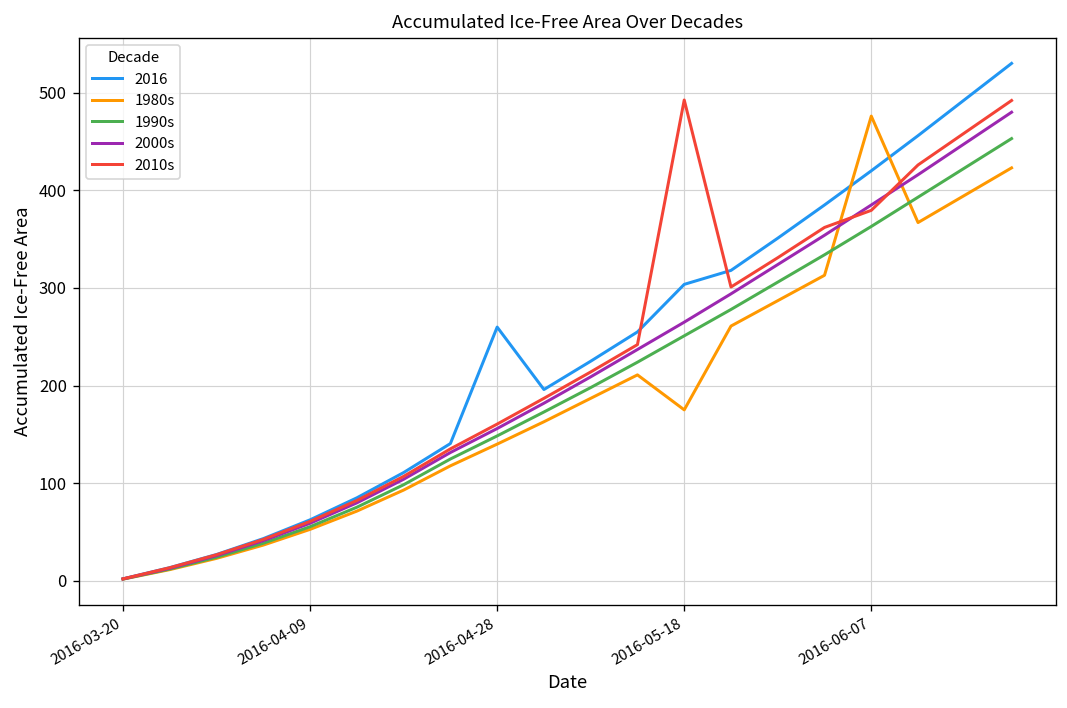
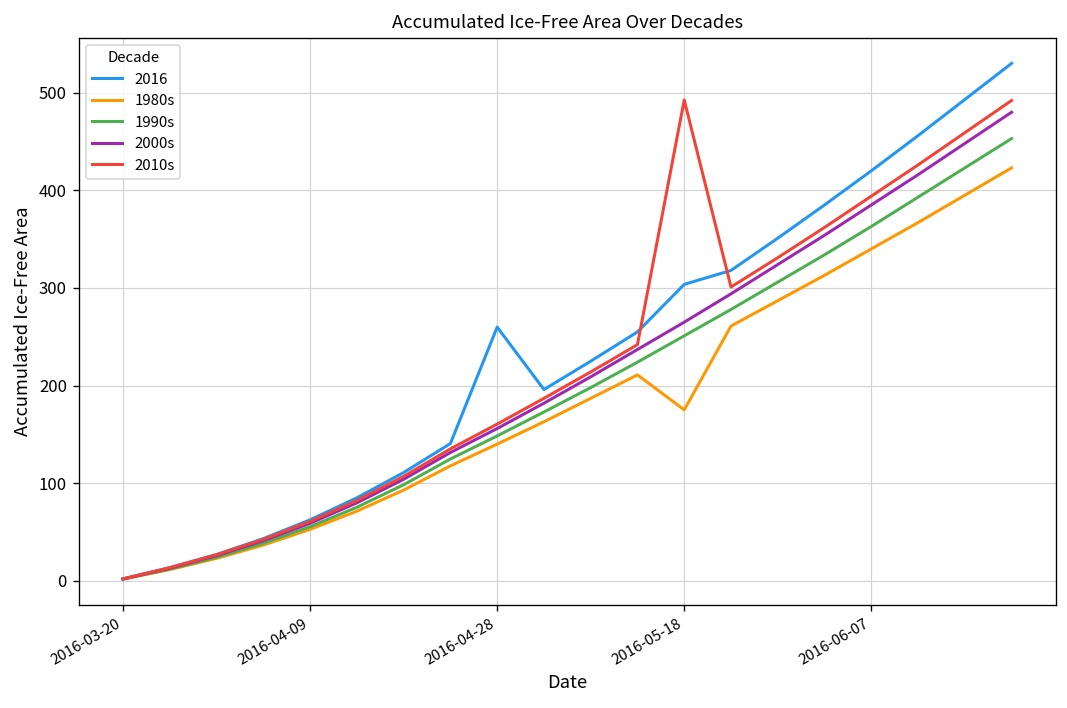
  {
    "2016": {
      "2016-04-28": 260,
      "2016-05-18": 300,
      "2016-06-07": 420
    },
    "1980s": {
      "2016-04-28": 140,
      "2016-05-18": 180,
-     "2016-06-07": 480
+     "2016-06-07": 340
    },
    "1990s": {
      "2016-04-28": 150,
      "2016-05-18": 250,
      "2016-06-07": 360
    },
    "2000s": {
      "2016-04-28": 160,
      "2016-05-18": 270,
      "2016-06-07": 390
    },
    "2010s": {
      "2016-04-28": 160,
      "2016-05-18": 490,
-     "2016-06-07": 380
+     "2016-06-07": 390
    }
  }
